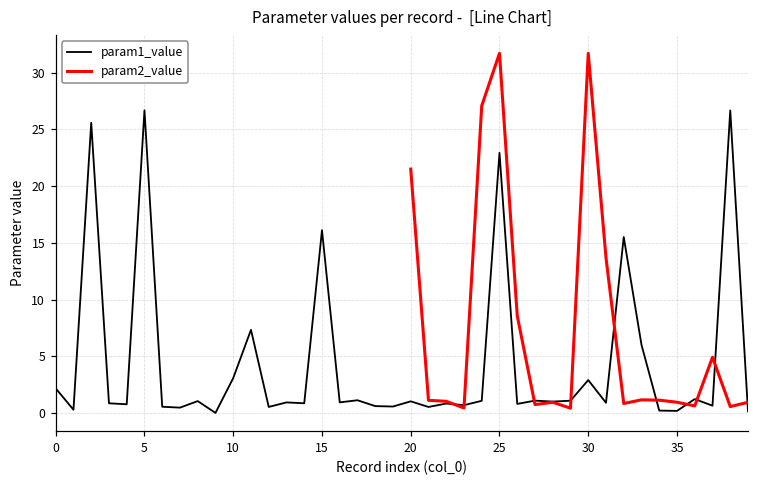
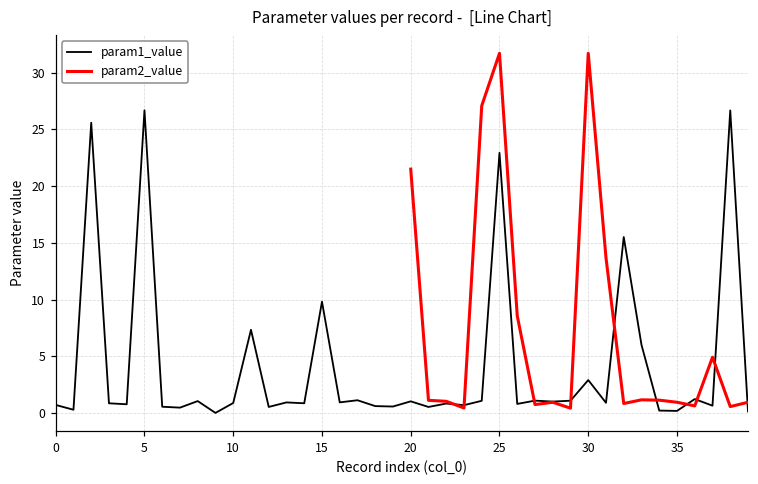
  {
    "param1_value": {
-     "0": 2.2,
+     "0": 0.7,
      "5": 26.7,
-     "10": 3.1,
-     "15": 16.1,
+     "10": 0.9,
+     "15": 9.8,
      "20": 1.0,
      "25": 22.9,
      "30": 2.9,
      "35": 0.2
    },
    "param2_value": {
      "20": 21.5,
      "25": 31.7,
      "30": 31.7,
      "35": 1.0
    }
  }
